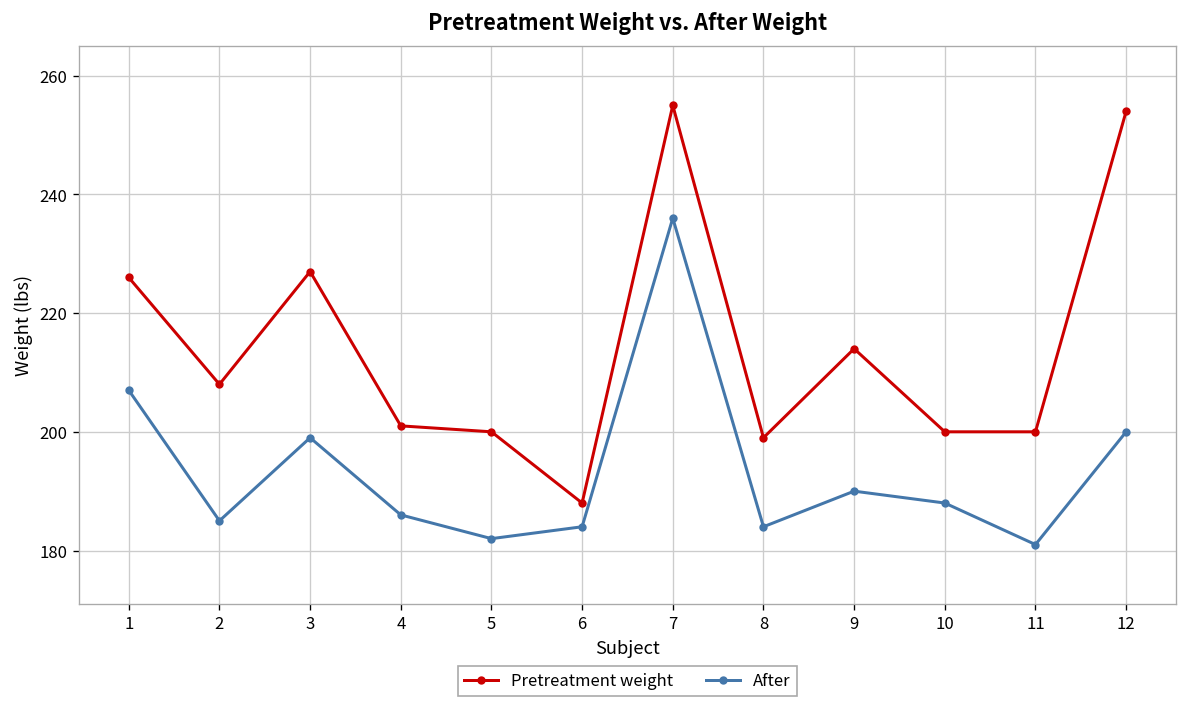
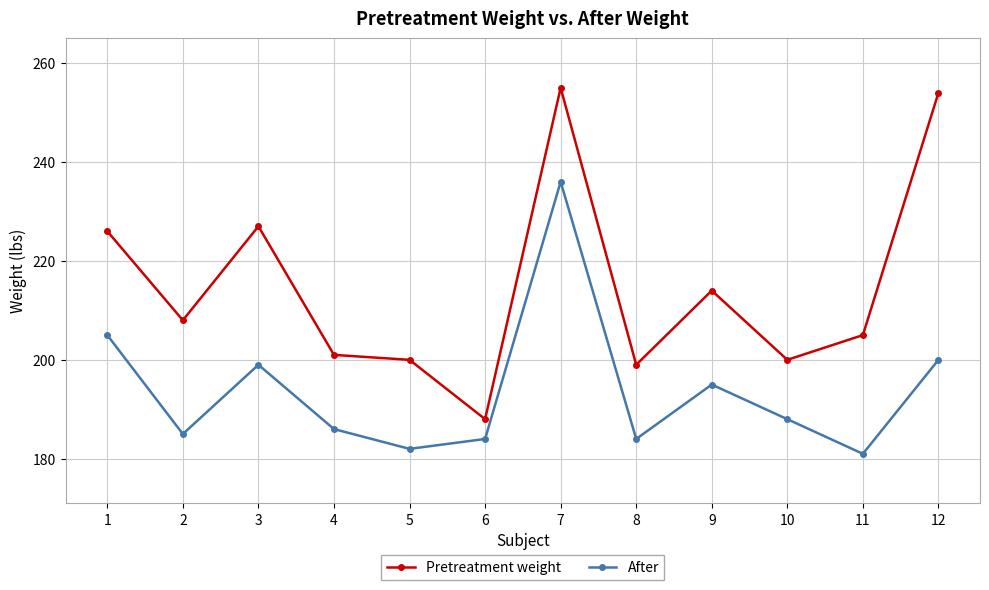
  {
    "Pretreatment weight": {
      "1": 226,
      "2": 208,
      "3": 227,
      "4": 201,
      "5": 200,
      "6": 188,
      "7": 255,
      "8": 199,
      "9": 214,
      "10": 200,
-     "11": 200,
+     "11": 205,
      "12": 254
    },
    "After": {
-     "1": 207,
+     "1": 205,
      "2": 185,
      "3": 199,
      "4": 186,
      "5": 182,
      "6": 184,
      "7": 236,
      "8": 184,
-     "9": 190,
+     "9": 195,
      "10": 188,
      "11": 181,
      "12": 200
    }
  }
